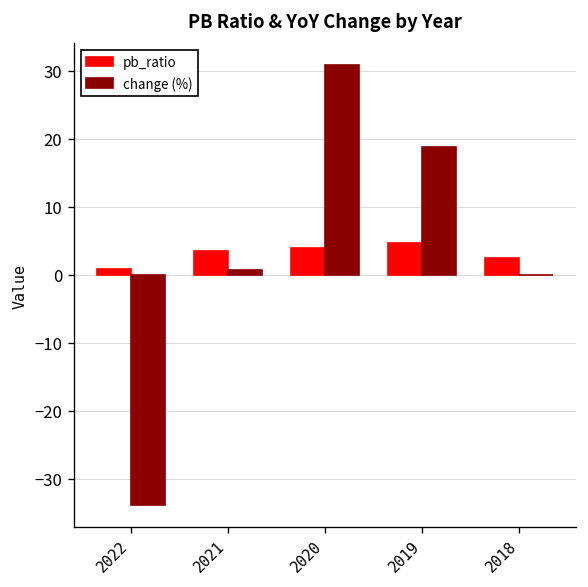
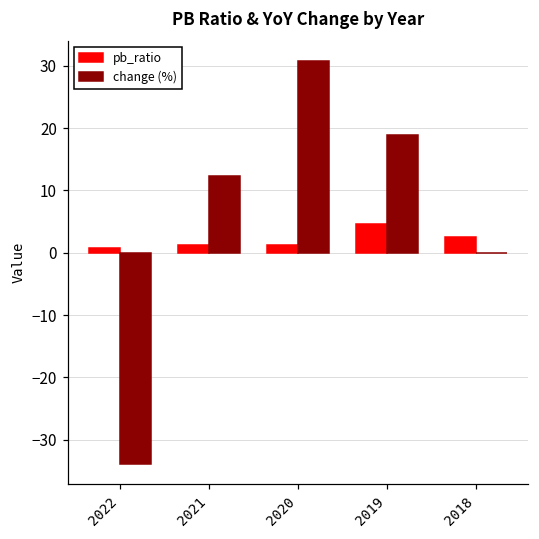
  {
    "pb_ratio": {
      "2022": 1,
-     "2021": 4,
-     "2020": 4,
+     "2021": 1,
+     "2020": 1,
      "2019": 5,
      "2018": 2
    },
    "change (%)": {
      "2022": -34,
-     "2021": 1,
+     "2021": 12,
      "2020": 31,
      "2019": 19,
      "2018": 0
    }
  }
